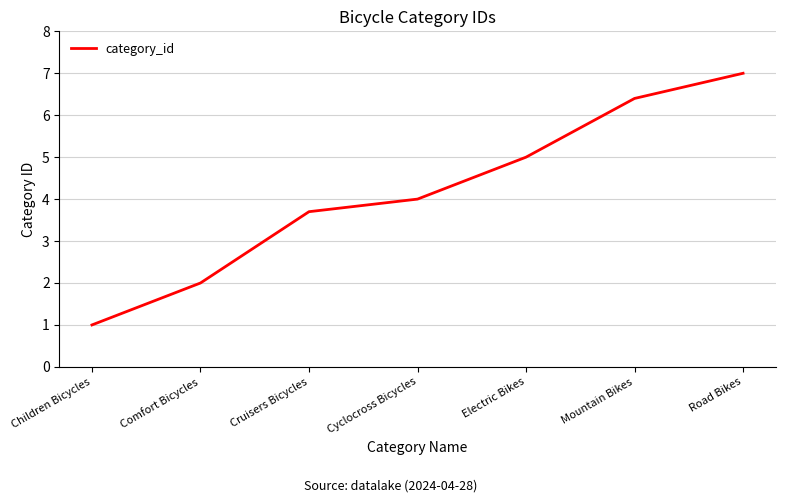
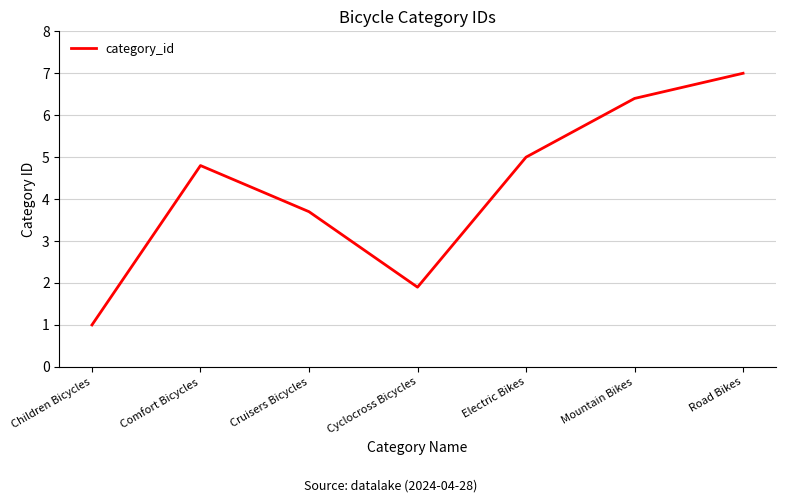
  {
    "Children Bicycles": 1.0,
-   "Comfort Bicycles": 2.0,
+   "Comfort Bicycles": 4.8,
    "Cruisers Bicycles": 3.7,
-   "Cyclocross Bicycles": 4.0,
+   "Cyclocross Bicycles": 1.9,
    "Electric Bikes": 5.0,
    "Mountain Bikes": 6.4,
    "Road Bikes": 7.0
  }
